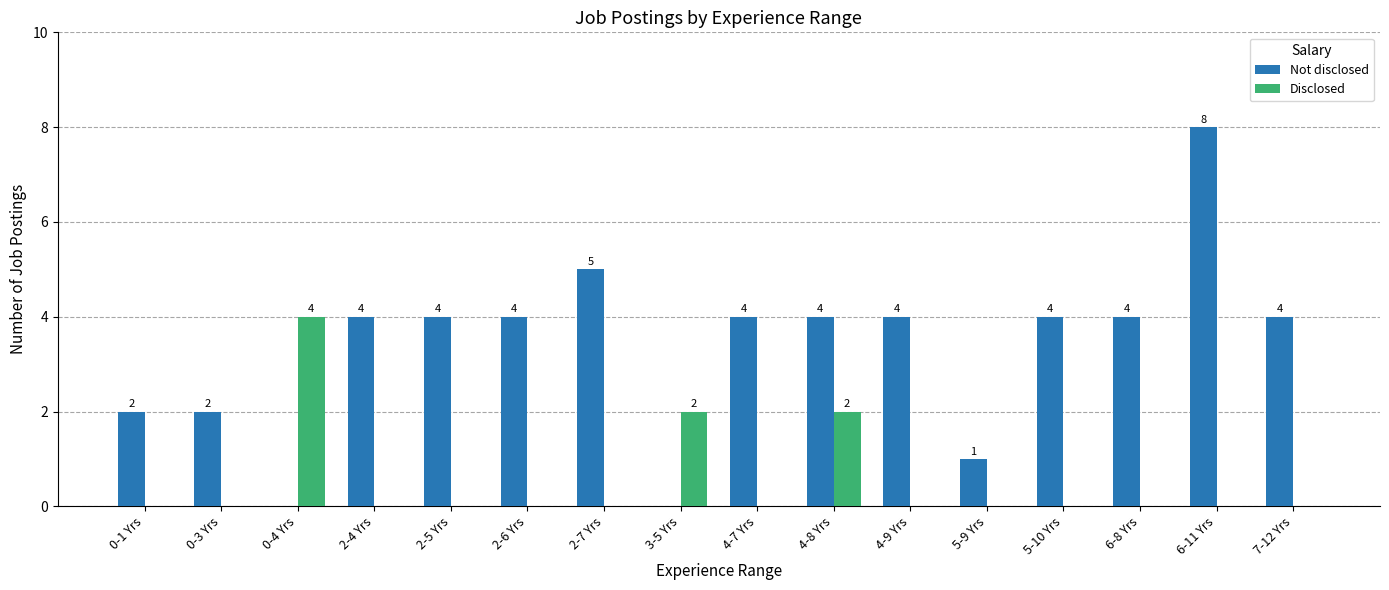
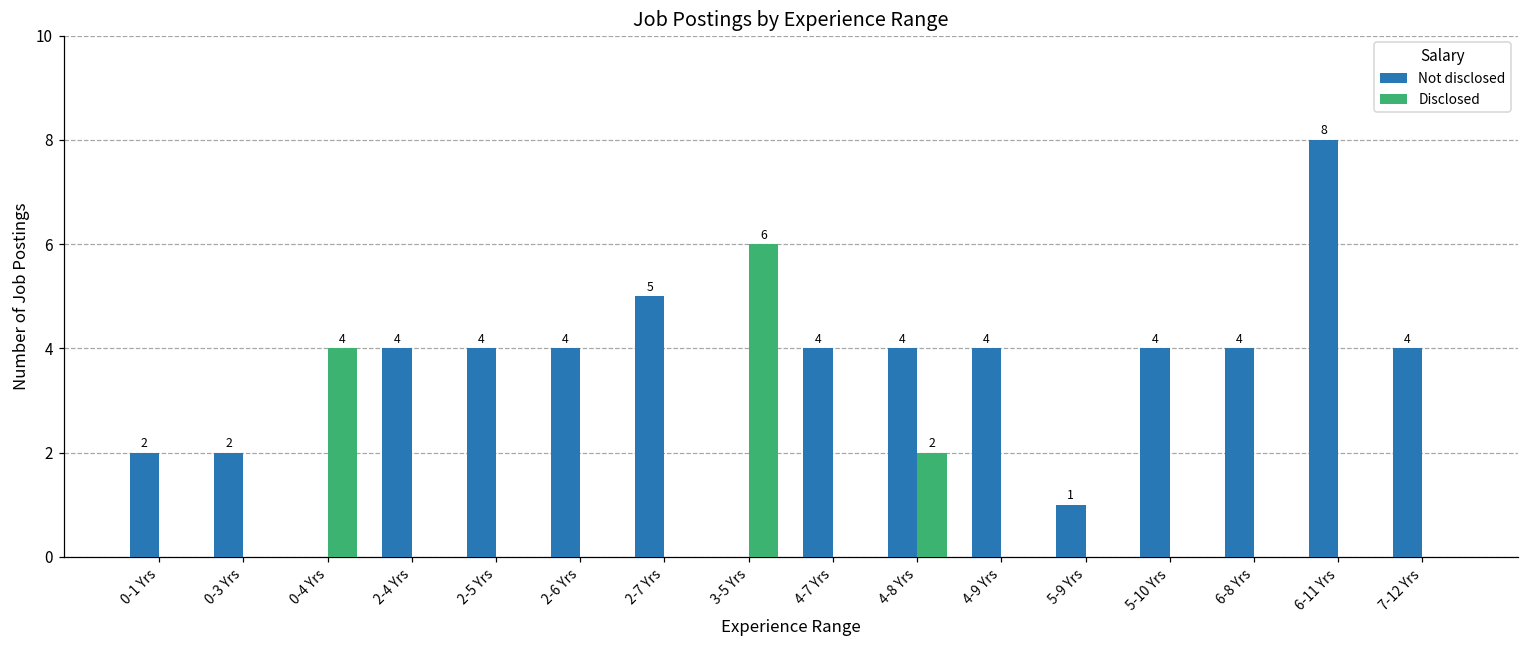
  {
    "Not disclosed": {
      "0-1 Yrs": 2,
      "0-3 Yrs": 2,
      "2-4 Yrs": 4,
      "2-5 Yrs": 4,
      "2-6 Yrs": 4,
      "2-7 Yrs": 5,
      "4-7 Yrs": 4,
      "4-8 Yrs": 4,
      "4-9 Yrs": 4,
      "5-9 Yrs": 1,
      "5-10 Yrs": 4,
      "6-8 Yrs": 4,
      "6-11 Yrs": 8,
      "7-12 Yrs": 4
    },
    "Disclosed": {
      "0-4 Yrs": 4,
-     "3-5 Yrs": 2,
+     "3-5 Yrs": 6,
      "4-8 Yrs": 2
    }
  }
